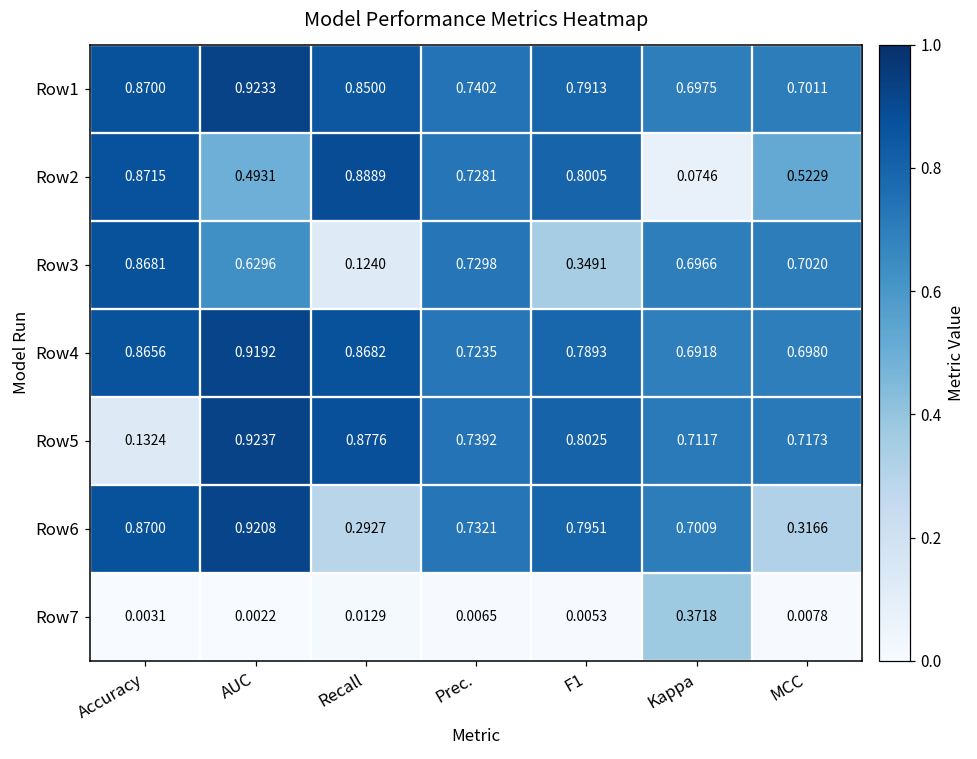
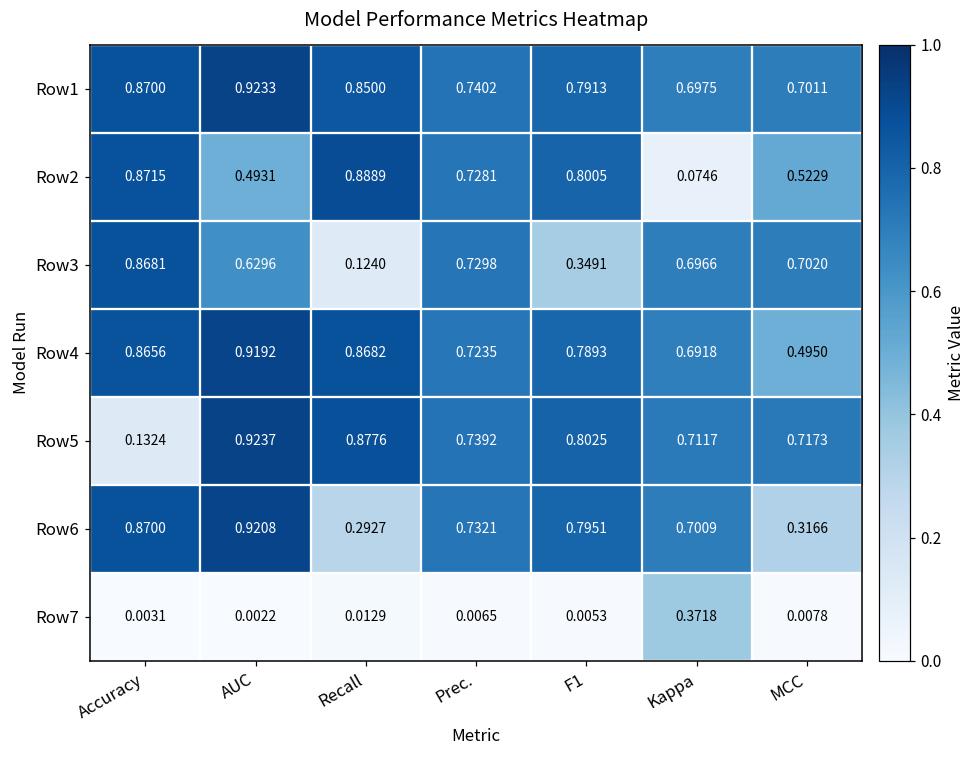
  {
    "Row1": {
      "Accuracy": 0.8700,
      "AUC": 0.9233,
      "Recall": 0.8500,
      "Prec.": 0.7402,
      "F1": 0.7913,
      "Kappa": 0.6975,
      "MCC": 0.7011
    },
    "Row2": {
      "Accuracy": 0.8715,
      "AUC": 0.4931,
      "Recall": 0.8889,
      "Prec.": 0.7281,
      "F1": 0.8005,
      "Kappa": 0.0746,
      "MCC": 0.5229
    },
    "Row3": {
      "Accuracy": 0.8681,
      "AUC": 0.6296,
      "Recall": 0.1240,
      "Prec.": 0.7298,
      "F1": 0.3491,
      "Kappa": 0.6966,
      "MCC": 0.7020
    },
    "Row4": {
      "Accuracy": 0.8656,
      "AUC": 0.9192,
      "Recall": 0.8682,
      "Prec.": 0.7235,
      "F1": 0.7893,
      "Kappa": 0.6918,
-     "MCC": 0.6980
+     "MCC": 0.4950
    },
    "Row5": {
      "Accuracy": 0.1324,
      "AUC": 0.9237,
      "Recall": 0.8776,
      "Prec.": 0.7392,
      "F1": 0.8025,
      "Kappa": 0.7117,
      "MCC": 0.7173
    },
    "Row6": {
      "Accuracy": 0.8700,
      "AUC": 0.9208,
      "Recall": 0.2927,
      "Prec.": 0.7321,
      "F1": 0.7951,
      "Kappa": 0.7009,
      "MCC": 0.3166
    },
    "Row7": {
      "Accuracy": 0.0031,
      "AUC": 0.0022,
      "Recall": 0.0129,
      "Prec.": 0.0065,
      "F1": 0.0053,
      "Kappa": 0.3718,
      "MCC": 0.0078
    }
  }
